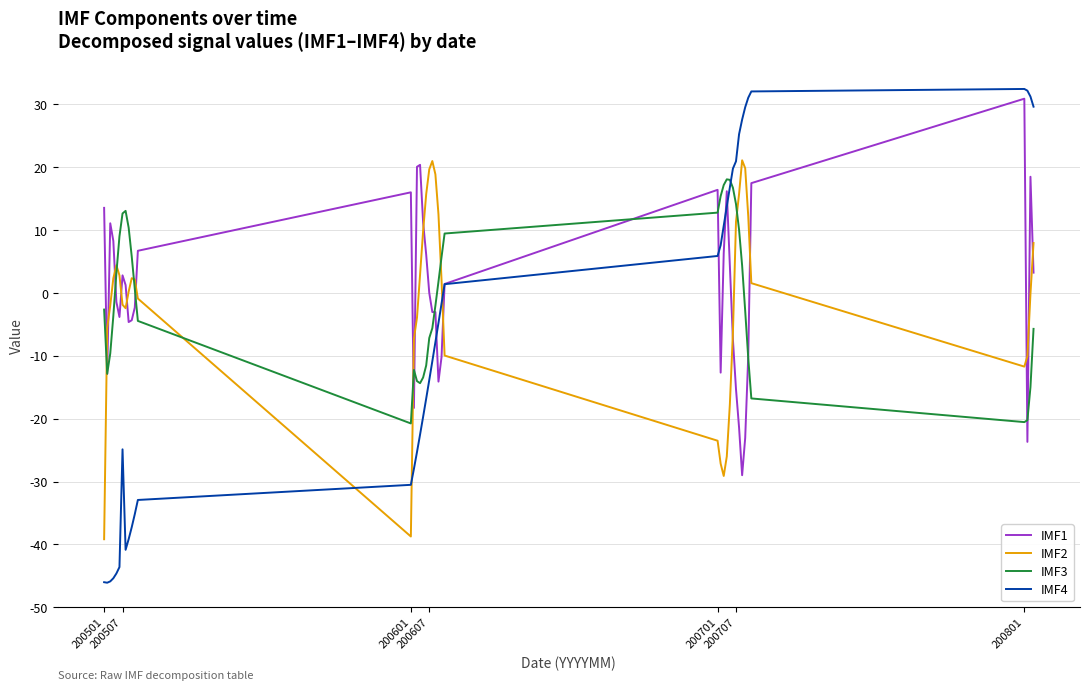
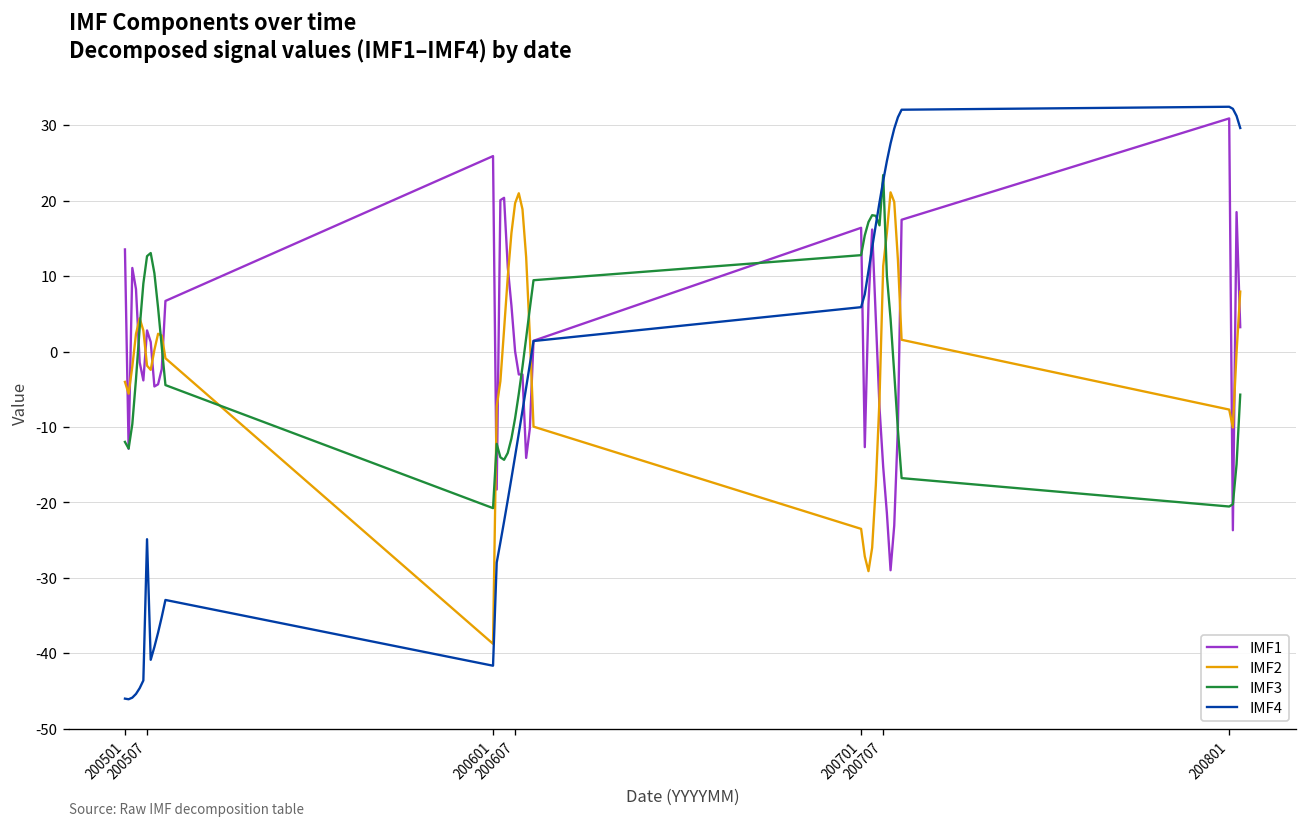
  {
    "IMF1": {
      "200501": 14,
      "200507": 3,
-     "200601": 16,
+     "200601": 26,
      "200607": 0,
      "200701": 16,
      "200707": -15,
      "200801": 31
    },
    "IMF2": {
-     "200501": -39,
+     "200501": -4,
      "200507": -2,
      "200601": -39,
      "200607": 20,
      "200701": -24,
      "200707": 11,
-     "200801": -12
+     "200801": -8
    },
    "IMF3": {
-     "200501": -3,
+     "200501": -12,
      "200507": 13,
      "200601": -21,
-     "200607": -7,
+     "200607": -9,
      "200701": 13,
-     "200707": 14,
+     "200707": 23,
      "200801": -21
    },
    "IMF4": {
      "200501": -46,
      "200507": -25,
-     "200601": -31,
+     "200601": -42,
      "200607": -14,
      "200701": 6,
-     "200707": 21,
+     "200707": 23,
      "200801": 32
    }
  }
